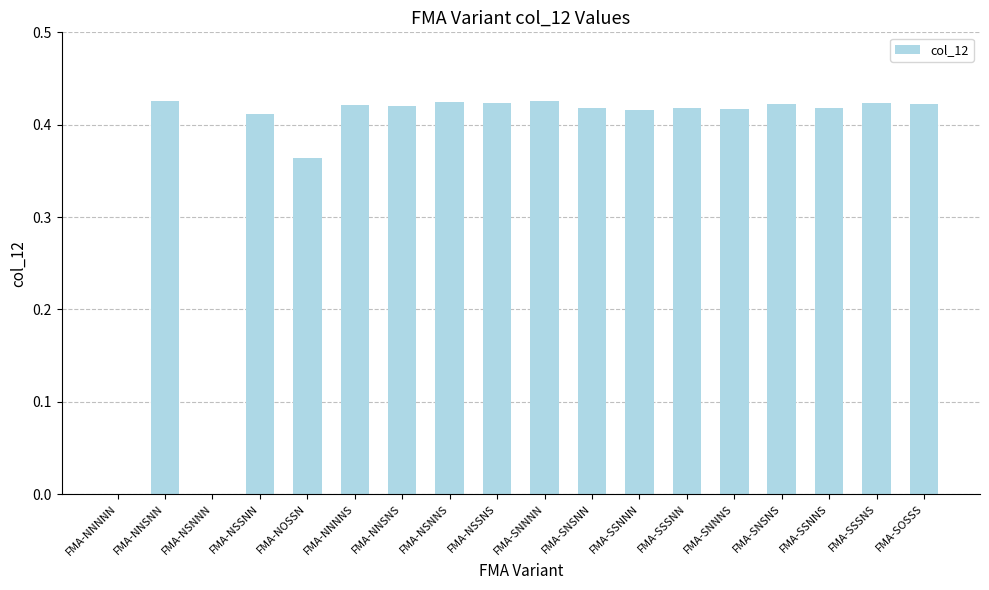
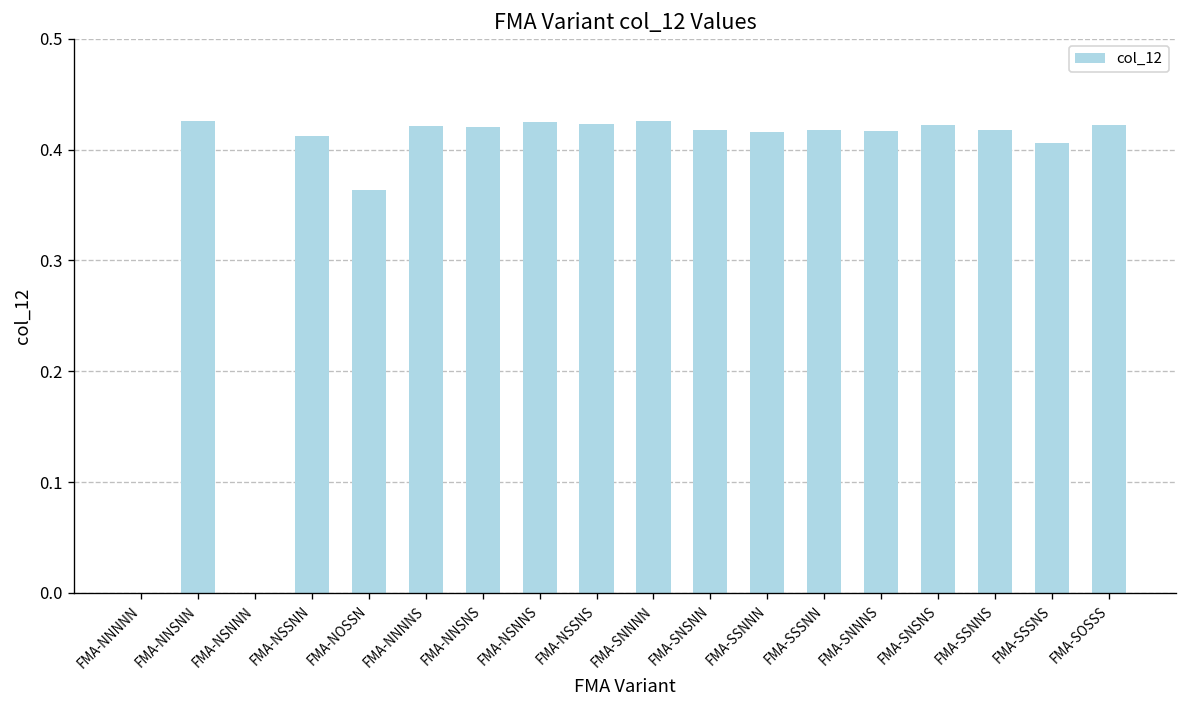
  {
    "FMA-NNNNN": 0.00,
    "FMA-NNSNN": 0.43,
    "FMA-NSNNN": 0.00,
    "FMA-NSSNN": 0.41,
    "FMA-NOSSN": 0.36,
    "FMA-NNNNS": 0.42,
    "FMA-NNSNS": 0.42,
    "FMA-NSNNS": 0.43,
    "FMA-NSSNS": 0.42,
    "FMA-SNNNN": 0.43,
    "FMA-SNSNN": 0.42,
    "FMA-SSNNN": 0.42,
    "FMA-SSSNN": 0.42,
    "FMA-SNNNS": 0.42,
    "FMA-SNSNS": 0.42,
    "FMA-SSNNS": 0.42,
-   "FMA-SSSNS": 0.42,
+   "FMA-SSSNS": 0.41,
    "FMA-SOSSS": 0.42
  }
